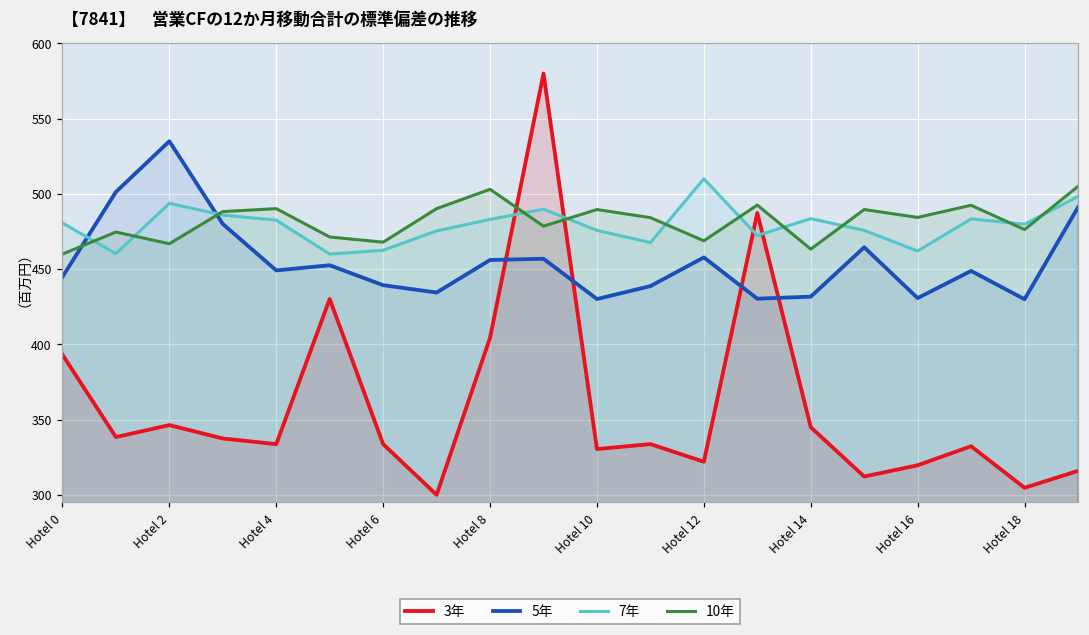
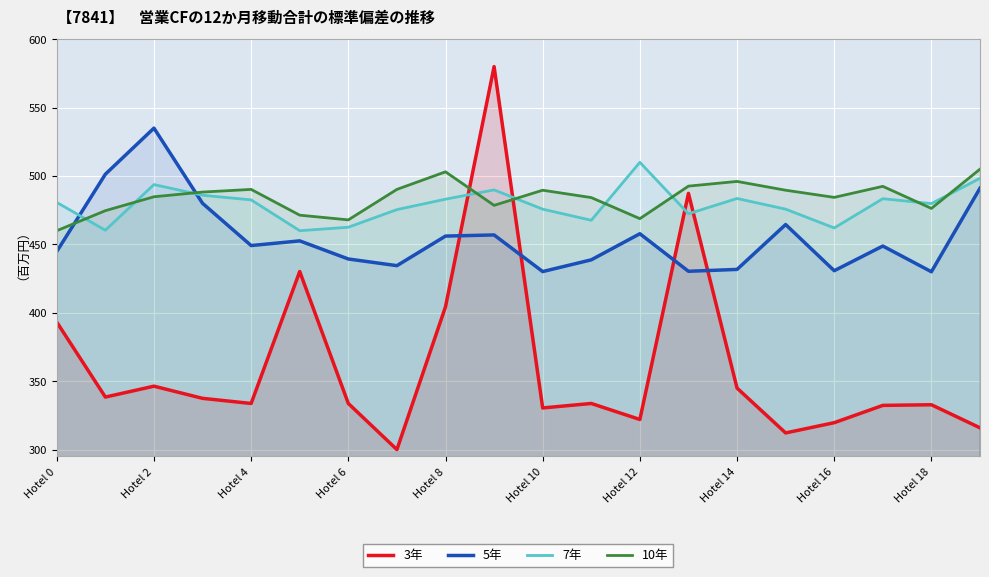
  {
    "3年": {
      "Hotel 0": 393,
      "Hotel 2": 346,
      "Hotel 4": 334,
      "Hotel 6": 334,
      "Hotel 8": 404,
      "Hotel 10": 330,
      "Hotel 12": 322,
      "Hotel 14": 345,
      "Hotel 16": 320,
-     "Hotel 18": 305
+     "Hotel 18": 333
    },
    "5年": {
      "Hotel 0": 445,
      "Hotel 2": 535,
      "Hotel 4": 449,
      "Hotel 6": 439,
      "Hotel 8": 456,
      "Hotel 10": 430,
      "Hotel 12": 458,
      "Hotel 14": 432,
      "Hotel 16": 431,
      "Hotel 18": 430
    },
    "7年": {
      "Hotel 0": 481,
      "Hotel 2": 494,
      "Hotel 4": 483,
      "Hotel 6": 463,
      "Hotel 8": 483,
      "Hotel 10": 476,
      "Hotel 12": 510,
      "Hotel 14": 484,
      "Hotel 16": 462,
      "Hotel 18": 480
    },
    "10年": {
      "Hotel 0": 460,
-     "Hotel 2": 467,
+     "Hotel 2": 485,
      "Hotel 4": 490,
      "Hotel 6": 468,
      "Hotel 8": 503,
      "Hotel 10": 490,
      "Hotel 12": 469,
-     "Hotel 14": 463,
+     "Hotel 14": 496,
      "Hotel 16": 484,
      "Hotel 18": 476
    }
  }
